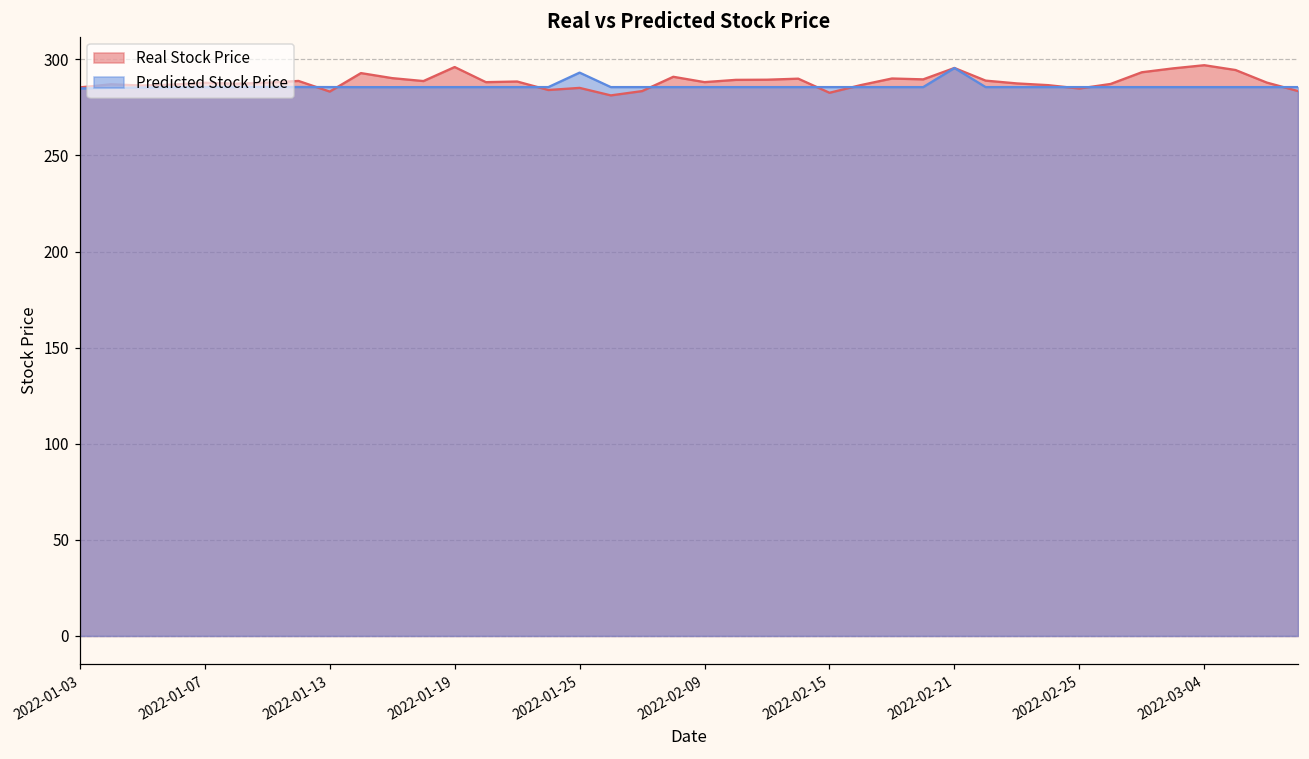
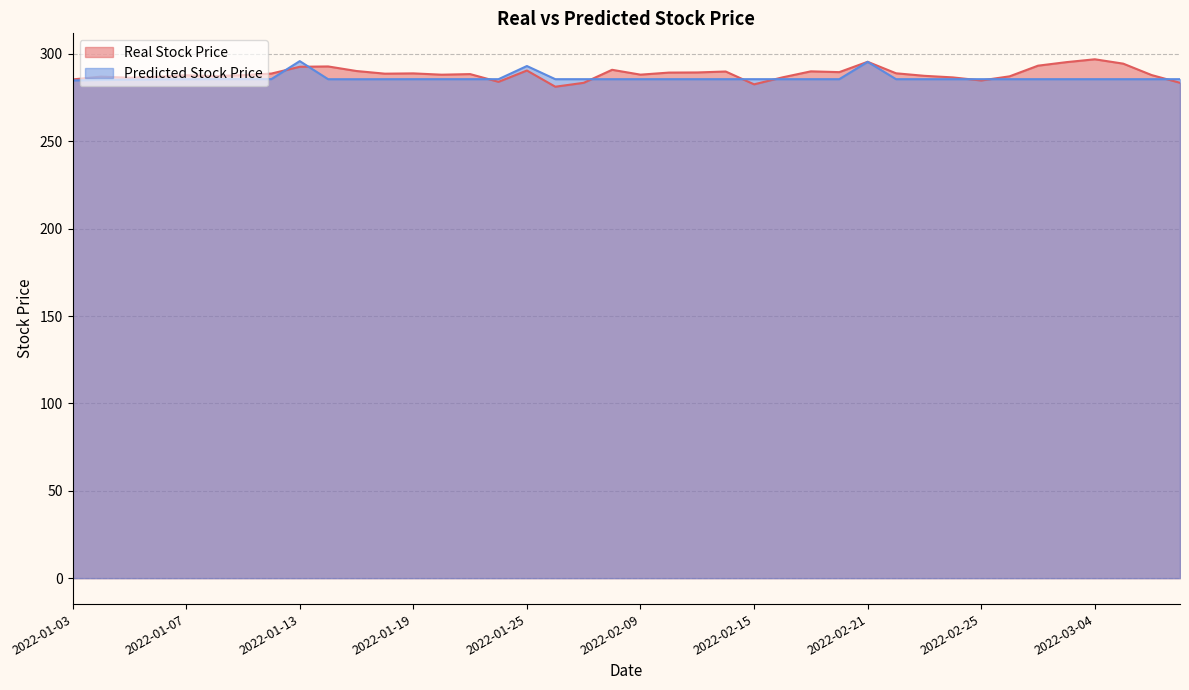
  {
    "Real Stock Price": {
-     "2022-01-13": 283,
-     "2022-01-19": 296,
-     "2022-01-25": 285,
+     "2022-01-13": 293,
+     "2022-01-19": 289,
+     "2022-01-25": 291,
      "2022-02-09": 288,
      "2022-02-15": 283,
      "2022-03-04": 297
    },
    "Predicted Stock Price": {
-     "2022-01-13": 286,
+     "2022-01-13": 296,
      "2022-01-19": 286,
      "2022-01-25": 293,
      "2022-02-09": 286,
      "2022-02-15": 286,
      "2022-03-04": 286
    }
  }
